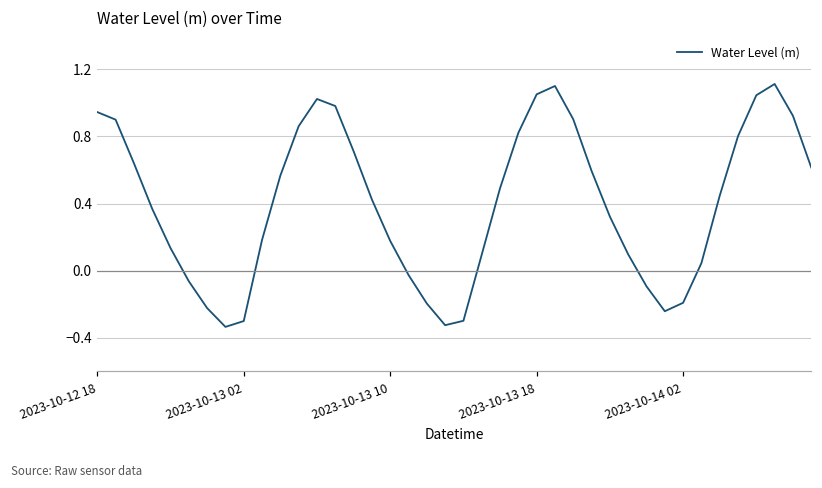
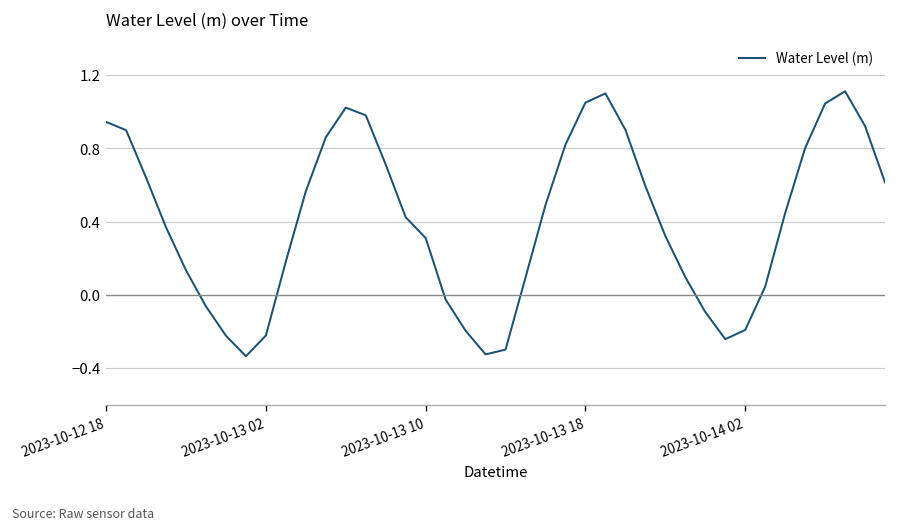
  {
    "2023-10-12 18": 0.94,
-   "2023-10-13 02": -0.30,
-   "2023-10-13 10": 0.18,
+   "2023-10-13 02": -0.22,
+   "2023-10-13 10": 0.31,
    "2023-10-13 18": 1.05,
    "2023-10-14 02": -0.19
  }
